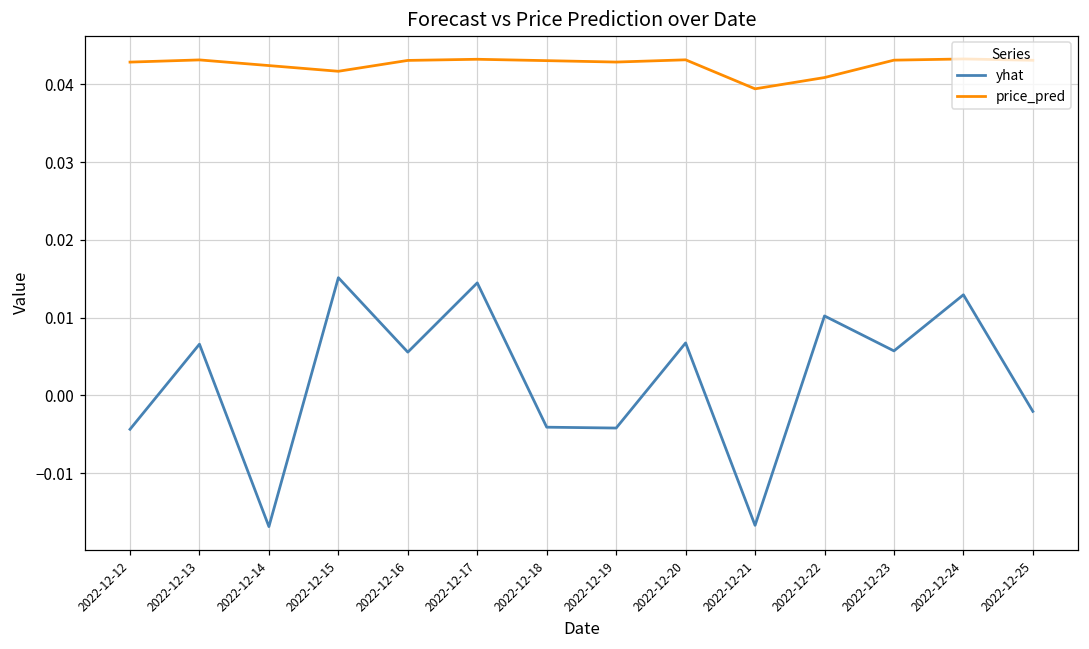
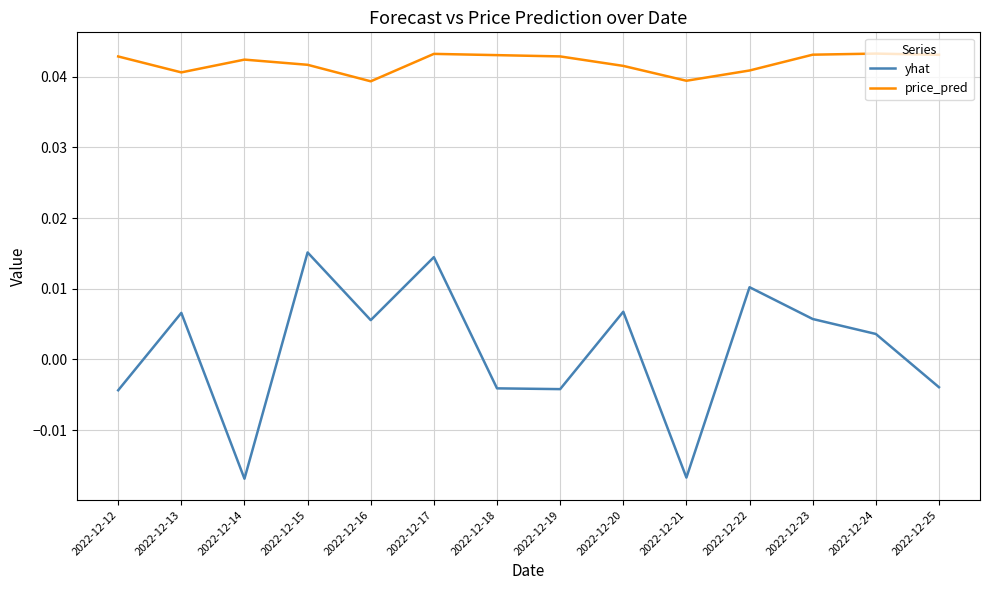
  {
    "yhat": {
      "2022-12-12": -0.004,
      "2022-12-13": 0.007,
      "2022-12-14": -0.017,
      "2022-12-15": 0.015,
      "2022-12-16": 0.006,
      "2022-12-17": 0.014,
      "2022-12-18": -0.004,
      "2022-12-19": -0.004,
      "2022-12-20": 0.007,
      "2022-12-21": -0.017,
      "2022-12-22": 0.010,
      "2022-12-23": 0.006,
-     "2022-12-24": 0.013,
-     "2022-12-25": -0.002
+     "2022-12-24": 0.004,
+     "2022-12-25": -0.004
    },
    "price_pred": {
      "2022-12-12": 0.043,
-     "2022-12-13": 0.043,
+     "2022-12-13": 0.041,
      "2022-12-14": 0.042,
      "2022-12-15": 0.042,
-     "2022-12-16": 0.043,
+     "2022-12-16": 0.039,
      "2022-12-17": 0.043,
      "2022-12-18": 0.043,
      "2022-12-19": 0.043,
-     "2022-12-20": 0.043,
+     "2022-12-20": 0.042,
      "2022-12-21": 0.039,
      "2022-12-22": 0.041,
      "2022-12-23": 0.043
    }
  }
